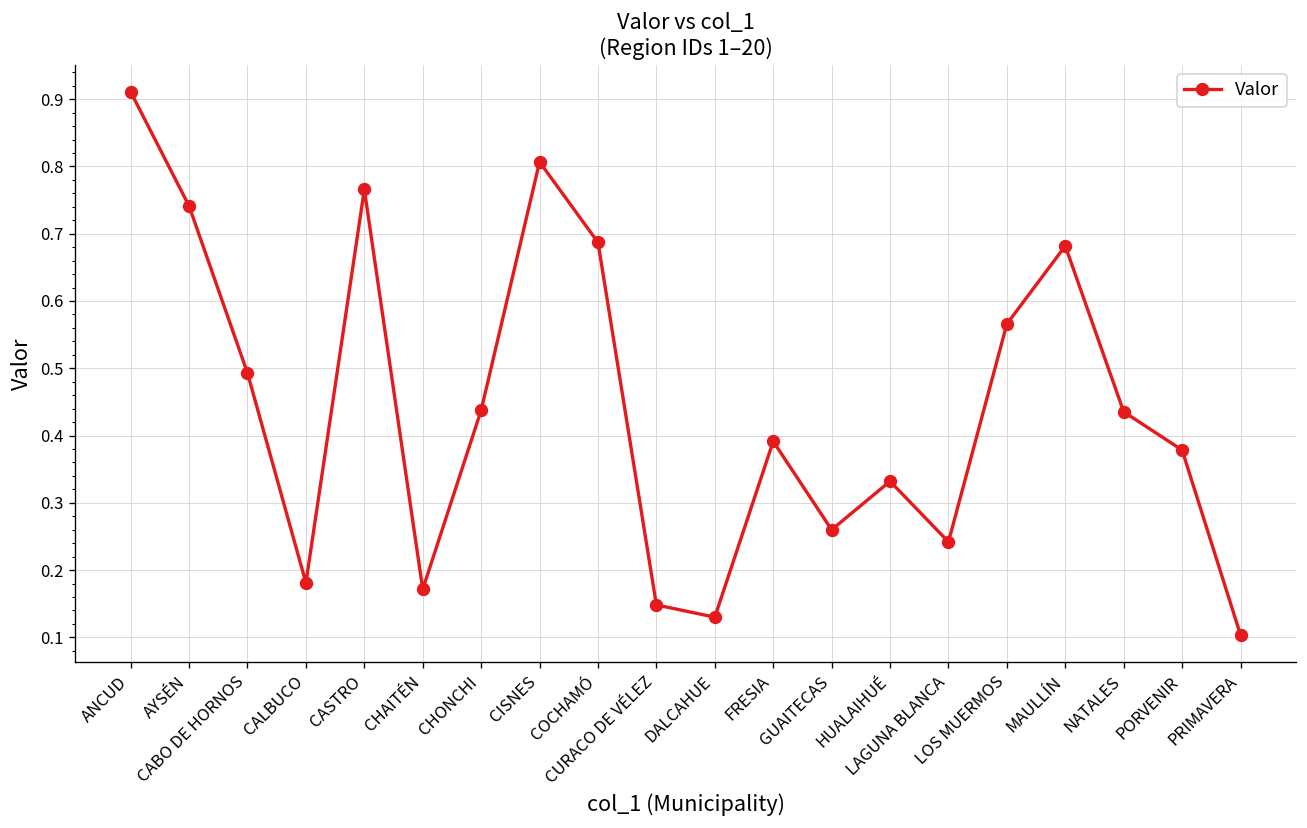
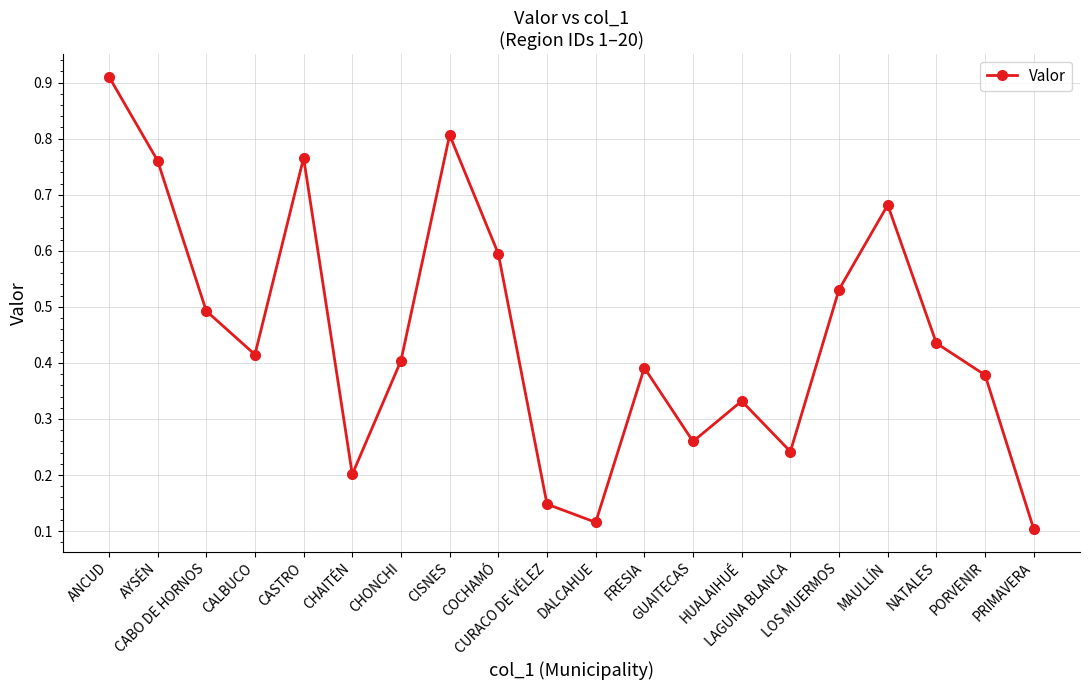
  {
    "ANCUD": 0.91,
-   "AYSÉN": 0.74,
+   "AYSÉN": 0.76,
    "CABO DE HORNOS": 0.49,
-   "CALBUCO": 0.18,
+   "CALBUCO": 0.41,
    "CASTRO": 0.77,
-   "CHAITÉN": 0.17,
-   "CHONCHI": 0.44,
+   "CHAITÉN": 0.20,
+   "CHONCHI": 0.40,
    "CISNES": 0.81,
-   "COCHAMÓ": 0.69,
+   "COCHAMÓ": 0.59,
    "CURACO DE VÉLEZ": 0.15,
-   "DALCAHUE": 0.13,
+   "DALCAHUE": 0.12,
    "FRESIA": 0.39,
    "GUAITECAS": 0.26,
    "HUALAIHUÉ": 0.33,
    "LAGUNA BLANCA": 0.24,
-   "LOS MUERMOS": 0.57,
+   "LOS MUERMOS": 0.53,
    "MAULLÍN": 0.68,
    "NATALES": 0.44,
    "PORVENIR": 0.38,
    "PRIMAVERA": 0.10
  }
